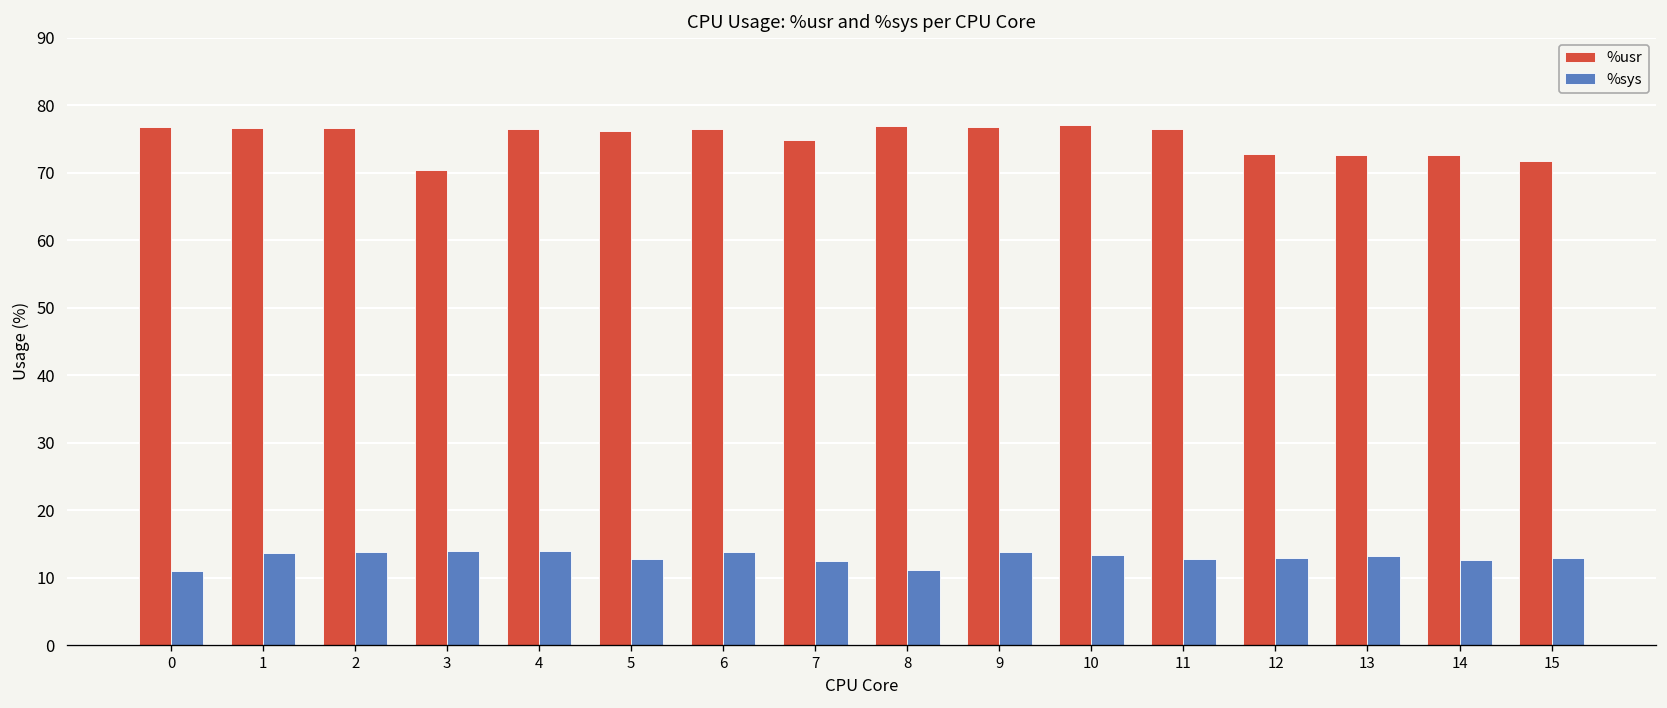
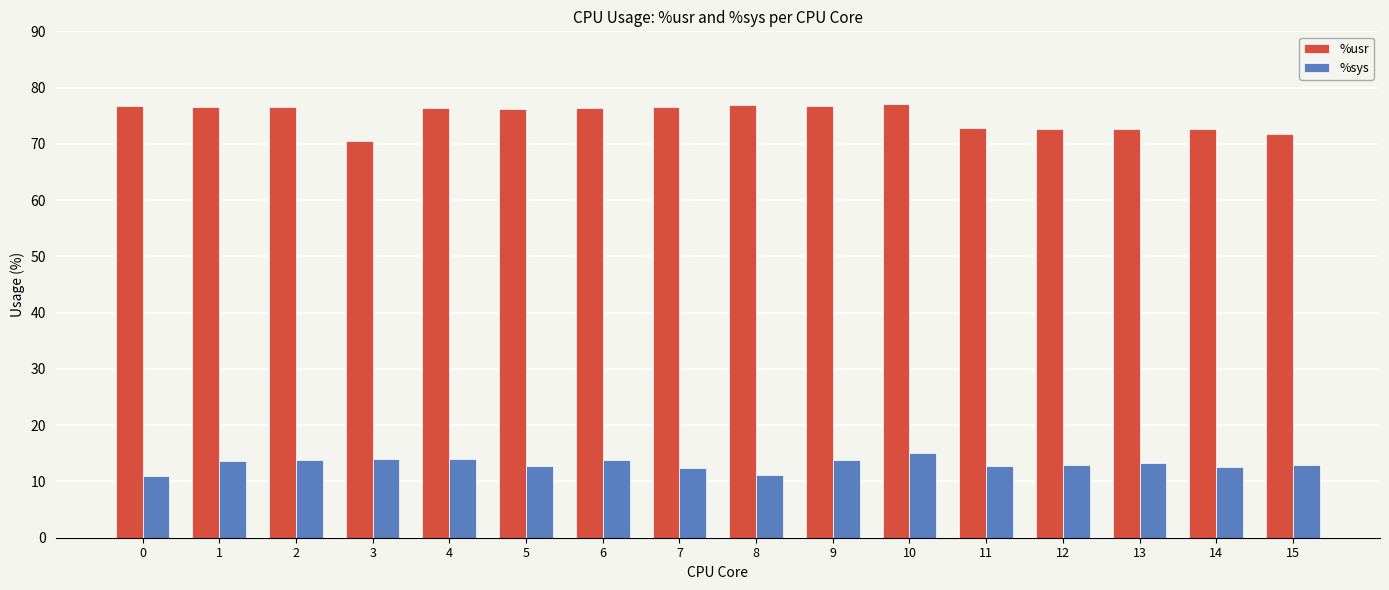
  {
    "%usr": {
      "0": 77,
      "1": 77,
      "2": 77,
      "3": 70,
      "4": 76,
      "5": 76,
      "6": 76,
-     "7": 75,
+     "7": 77,
      "8": 77,
      "9": 77,
      "10": 77,
-     "11": 76,
+     "11": 73,
      "12": 73,
      "13": 73,
      "14": 73,
      "15": 72
    },
    "%sys": {
      "0": 11,
      "1": 14,
      "2": 14,
      "3": 14,
      "4": 14,
      "5": 13,
      "6": 14,
      "7": 12,
      "8": 11,
      "9": 14,
-     "10": 13,
+     "10": 15,
      "11": 13,
      "12": 13,
      "13": 13,
      "14": 13,
      "15": 13
    }
  }
